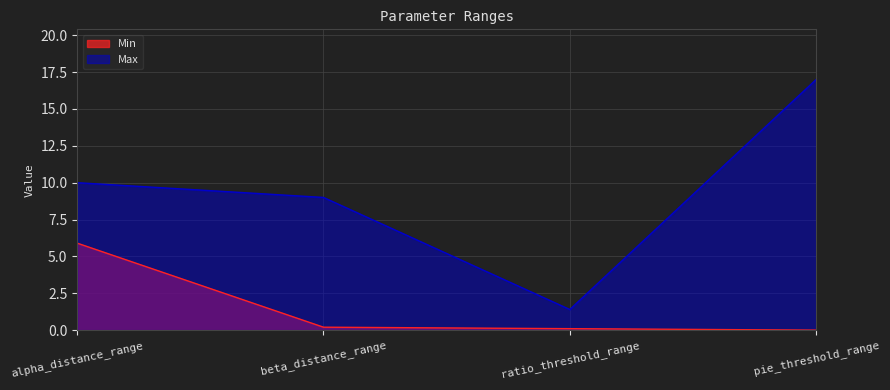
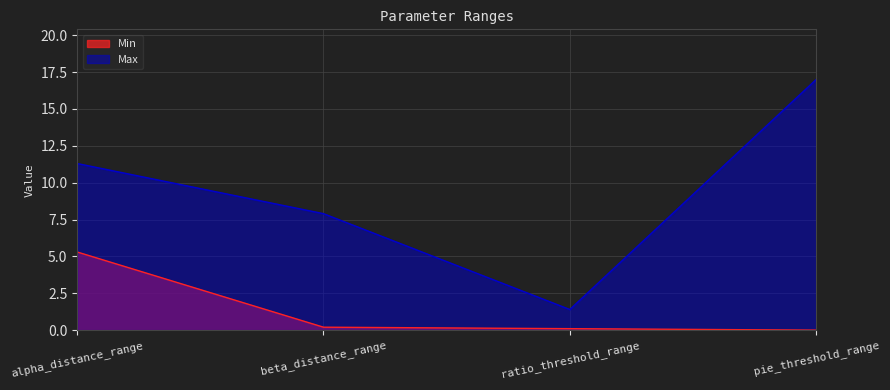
  {
    "Min": {
-     "alpha_distance_range": 5.9,
+     "alpha_distance_range": 5.3,
      "beta_distance_range": 0.2,
      "ratio_threshold_range": 0.1,
      "pie_threshold_range": 0.0
    },
    "Max": {
-     "alpha_distance_range": 10.0,
-     "beta_distance_range": 9.0,
+     "alpha_distance_range": 11.3,
+     "beta_distance_range": 7.9,
      "ratio_threshold_range": 1.4,
      "pie_threshold_range": 17.0
    }
  }
